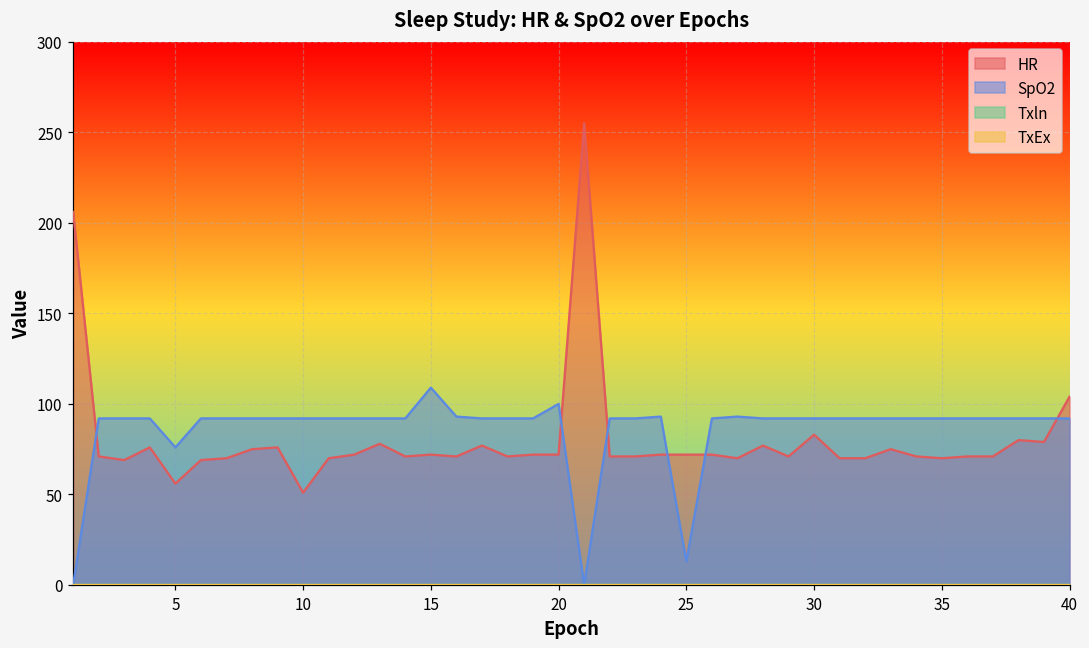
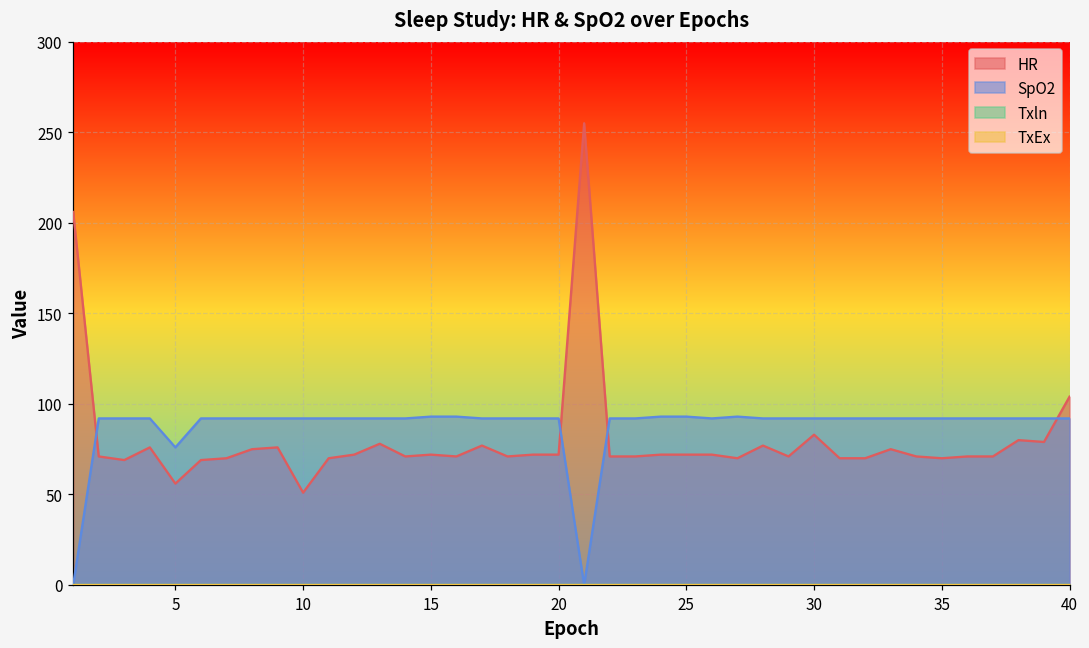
  {
    "HR": {
      "5": 56,
      "10": 51,
      "15": 72,
      "20": 72,
      "25": 72,
      "30": 83,
      "35": 70,
      "40": 104
    },
    "SpO2": {
      "5": 76,
      "10": 92,
-     "15": 109,
-     "20": 100,
-     "25": 13,
+     "15": 93,
+     "20": 92,
+     "25": 93,
      "30": 92,
      "35": 92,
      "40": 92
    },
    "TxEx": {
      "5": 0,
      "10": 0,
      "15": 0,
      "20": 0,
      "25": 0,
      "30": 0,
      "35": 0,
      "40": 0
    }
  }
